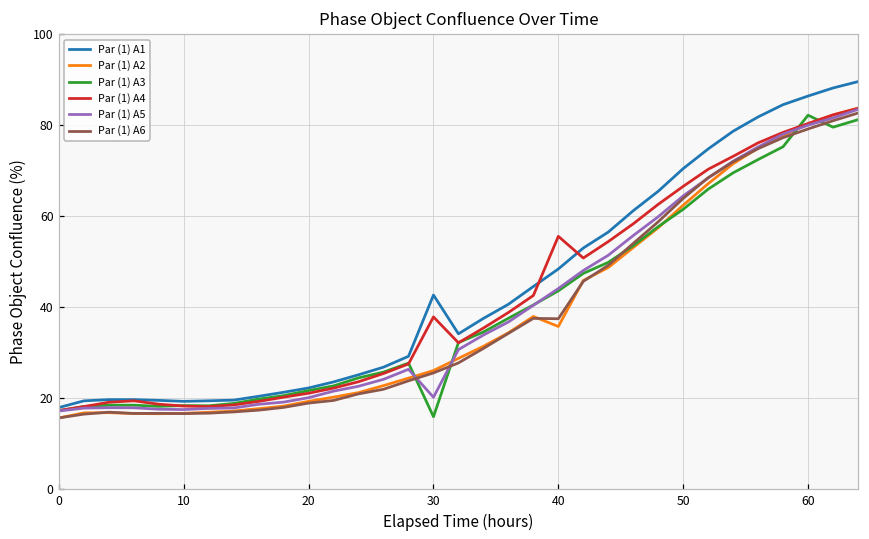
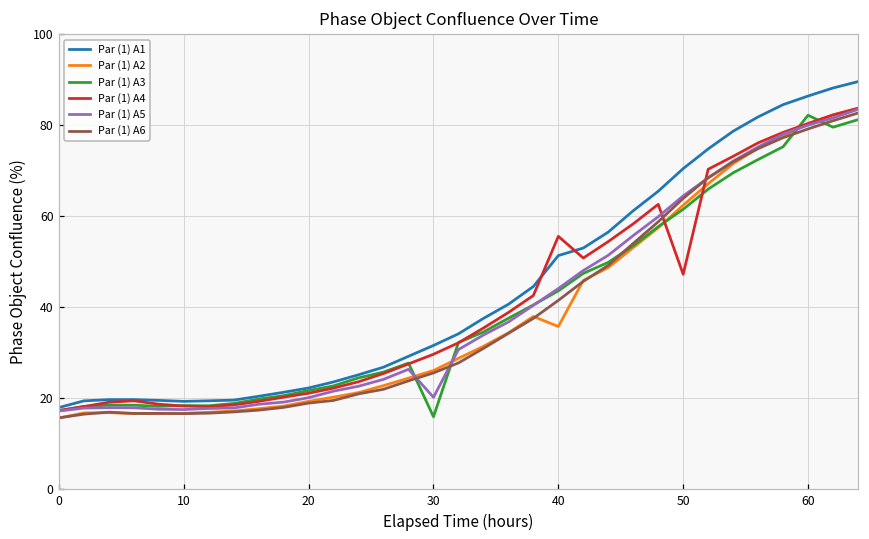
  {
    "Par (1) A1": {
      "0": 18,
      "10": 19,
-     "30": 43,
-     "40": 48,
+     "30": 32,
+     "40": 51,
      "50": 71,
      "60": 86
    },
    "Par (1) A2": {
      "40": 36,
      "50": 62
    },
    "Par (1) A3": {
      "30": 16,
      "50": 62,
      "60": 82
    },
    "Par (1) A4": {
-     "30": 38,
+     "30": 30,
      "40": 56,
-     "50": 67
+     "50": 47
    },
    "Par (1) A5": {
      "10": 18,
      "20": 20,
      "30": 20
    },
    "Par (1) A6": {
-     "40": 38,
+     "40": 42,
      "60": 79
    }
  }
